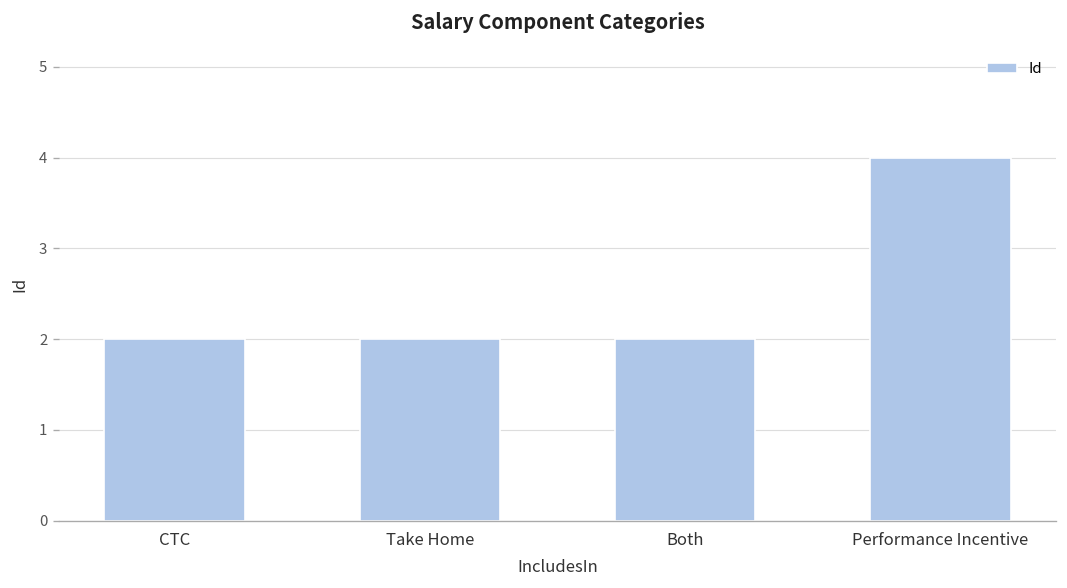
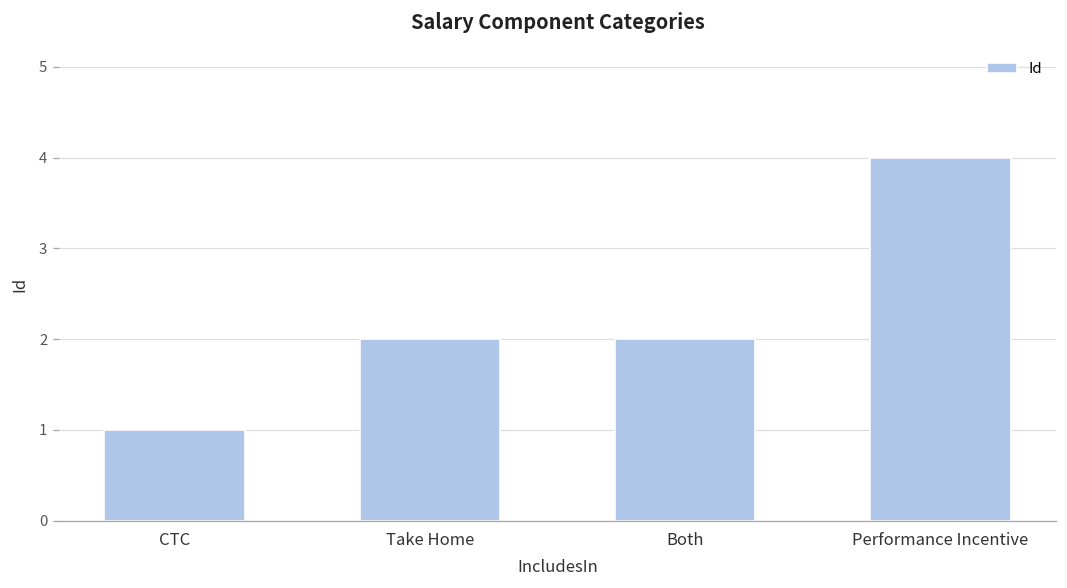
  {
-   "CTC": 2,
+   "CTC": 1,
    "Take Home": 2,
    "Both": 2,
    "Performance Incentive": 4
  }
